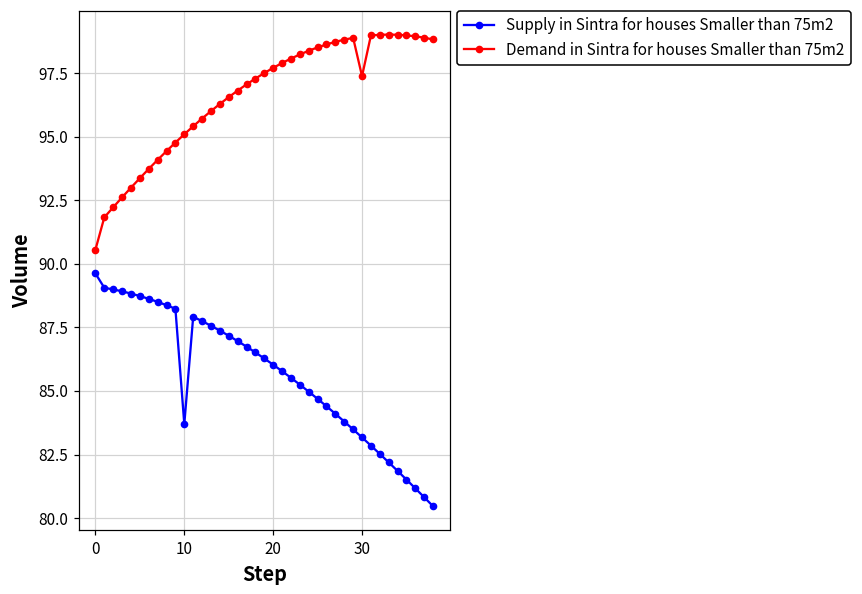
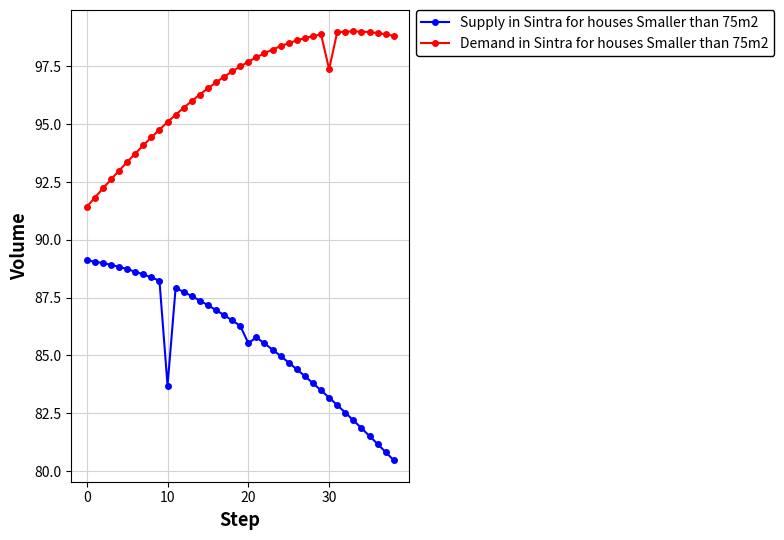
  {
    "Supply in Sintra for houses Smaller than 75m2": {
-     "0": 89.6,
+     "0": 89.1,
      "10": 83.7,
-     "20": 86.0,
+     "20": 85.5,
      "30": 83.2
    },
    "Demand in Sintra for houses Smaller than 75m2": {
-     "0": 90.6,
+     "0": 91.4,
      "10": 95.1,
      "20": 97.7,
      "30": 97.4
    }
  }
